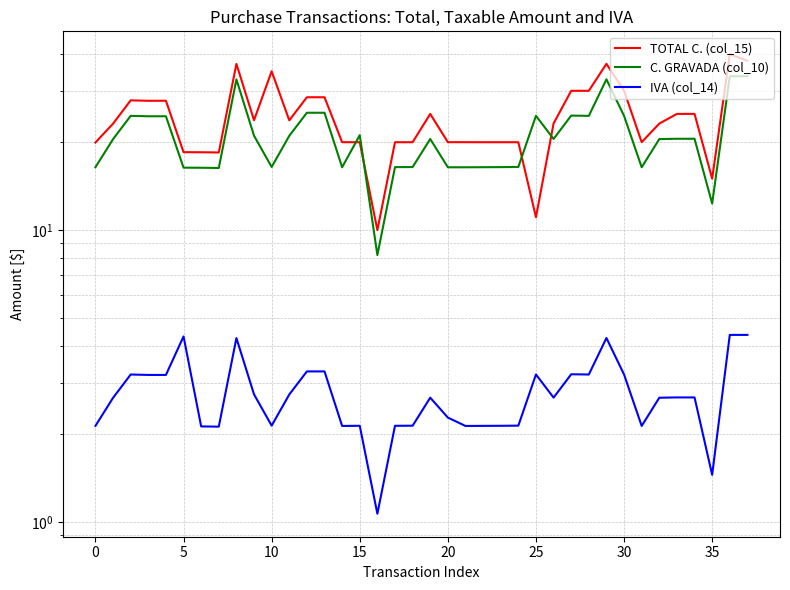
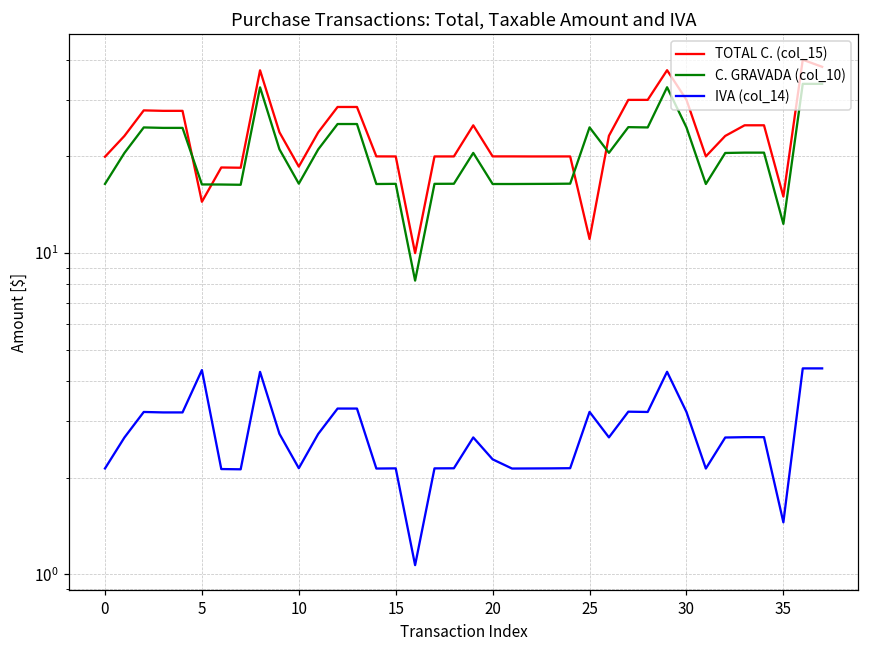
  {
    "TOTAL C. (col_15)": {
      "0": 20,
-     "5": 18,
-     "10": 35,
+     "5": 14,
+     "10": 19,
      "15": 20,
      "20": 20,
      "25": 11,
      "35": 15
    },
    "C. GRAVADA (col_10)": {
      "0": 16,
      "5": 16,
      "10": 16,
-     "15": 21,
+     "15": 16,
      "20": 16,
      "25": 25,
      "30": 25,
      "35": 12.3
    },
    "IVA (col_14)": {
      "0": 2.1,
      "5": 4.3,
      "10": 2.1,
      "15": 2.1,
      "20": 2.3,
      "25": 3.2,
      "30": 3.2,
      "35": 1.5
    }
  }
